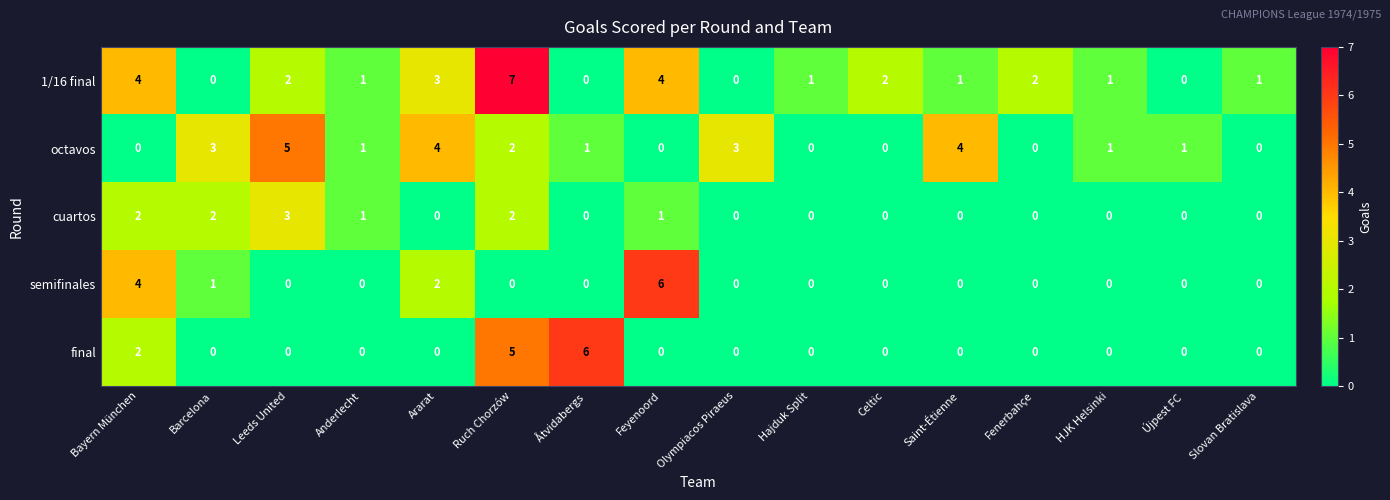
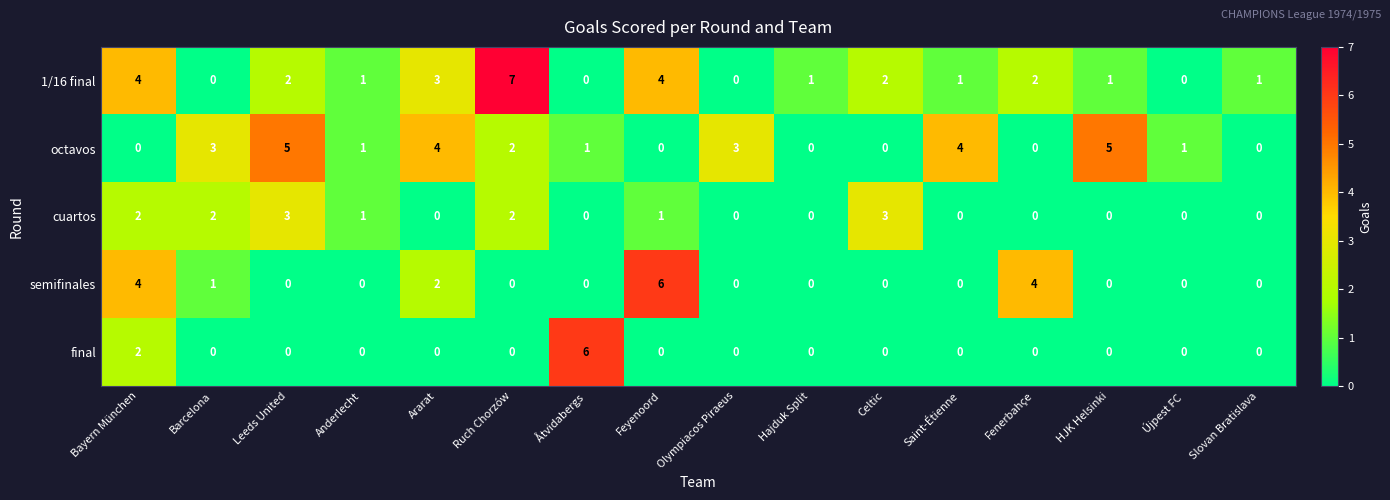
  {
    "1/16 final": {
      "Bayern München": 4,
      "Barcelona": 0,
      "Leeds United": 2,
      "Anderlecht": 1,
      "Ararat": 3,
      "Ruch Chorzów": 7,
      "Åtvidabergs": 0,
      "Feyenoord": 4,
      "Olympiacos Piraeus": 0,
      "Hajduk Split": 1,
      "Celtic": 2,
      "Saint-Étienne": 1,
      "Fenerbahçe": 2,
      "HJK Helsinki": 1,
      "Újpest FC": 0,
      "Slovan Bratislava": 1
    },
    "octavos": {
      "Bayern München": 0,
      "Barcelona": 3,
      "Leeds United": 5,
      "Anderlecht": 1,
      "Ararat": 4,
      "Ruch Chorzów": 2,
      "Åtvidabergs": 1,
      "Feyenoord": 0,
      "Olympiacos Piraeus": 3,
      "Hajduk Split": 0,
      "Celtic": 0,
      "Saint-Étienne": 4,
      "Fenerbahçe": 0,
-     "HJK Helsinki": 1,
+     "HJK Helsinki": 5,
      "Újpest FC": 1,
      "Slovan Bratislava": 0
    },
    "cuartos": {
      "Bayern München": 2,
      "Barcelona": 2,
      "Leeds United": 3,
      "Anderlecht": 1,
      "Ararat": 0,
      "Ruch Chorzów": 2,
      "Åtvidabergs": 0,
      "Feyenoord": 1,
      "Olympiacos Piraeus": 0,
      "Hajduk Split": 0,
-     "Celtic": 0,
+     "Celtic": 3,
      "Saint-Étienne": 0,
      "Fenerbahçe": 0,
      "HJK Helsinki": 0,
      "Újpest FC": 0,
      "Slovan Bratislava": 0
    },
    "semifinales": {
      "Bayern München": 4,
      "Barcelona": 1,
      "Leeds United": 0,
      "Anderlecht": 0,
      "Ararat": 2,
      "Ruch Chorzów": 0,
      "Åtvidabergs": 0,
      "Feyenoord": 6,
      "Olympiacos Piraeus": 0,
      "Hajduk Split": 0,
      "Celtic": 0,
      "Saint-Étienne": 0,
-     "Fenerbahçe": 0,
+     "Fenerbahçe": 4,
      "HJK Helsinki": 0,
      "Újpest FC": 0,
      "Slovan Bratislava": 0
    },
    "final": {
      "Bayern München": 2,
      "Barcelona": 0,
      "Leeds United": 0,
      "Anderlecht": 0,
      "Ararat": 0,
-     "Ruch Chorzów": 5,
+     "Ruch Chorzów": 0,
      "Åtvidabergs": 6,
      "Feyenoord": 0,
      "Olympiacos Piraeus": 0,
      "Hajduk Split": 0,
      "Celtic": 0,
      "Saint-Étienne": 0,
      "Fenerbahçe": 0,
      "HJK Helsinki": 0,
      "Újpest FC": 0,
      "Slovan Bratislava": 0
    }
  }
